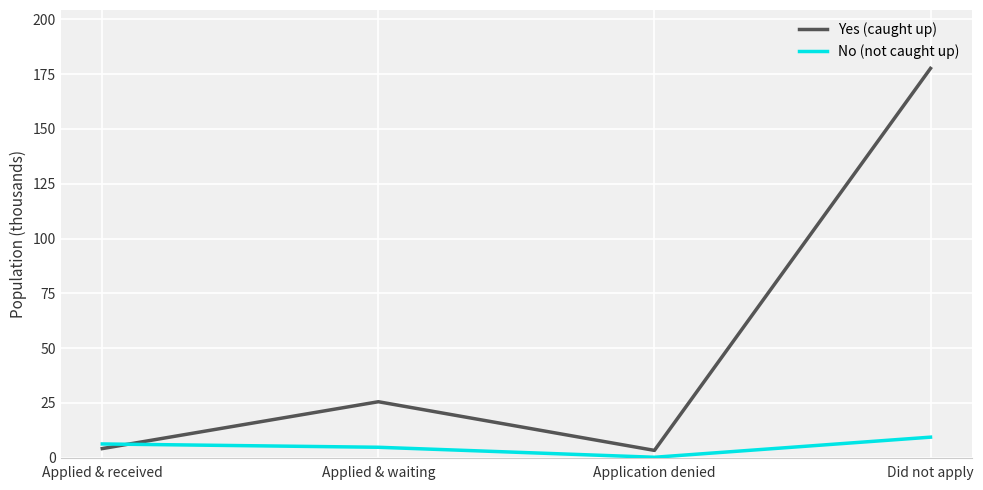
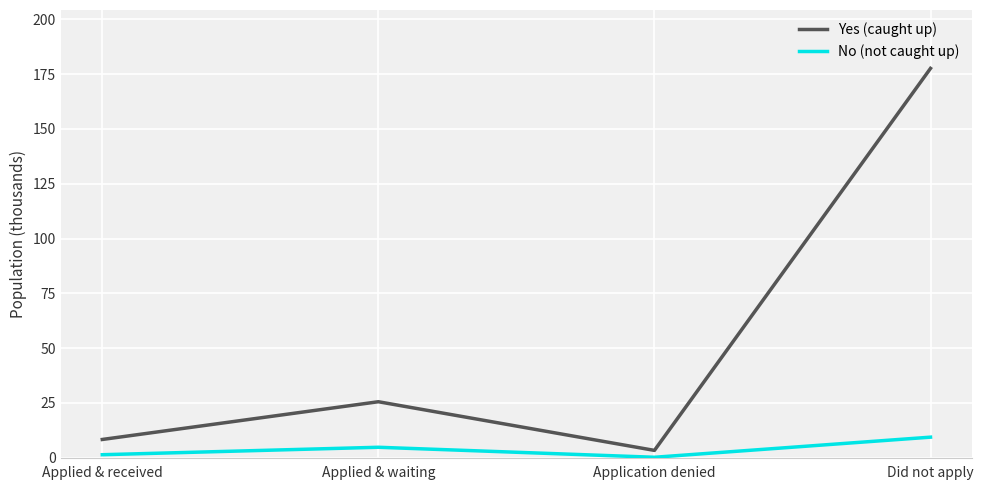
  {
    "Yes (caught up)": {
-     "Applied & received": 4,
+     "Applied & received": 8,
      "Applied & waiting": 26,
      "Application denied": 3,
      "Did not apply": 178
    },
    "No (not caught up)": {
-     "Applied & received": 6,
+     "Applied & received": 1,
      "Applied & waiting": 5,
      "Application denied": 0,
      "Did not apply": 9
    }
  }
